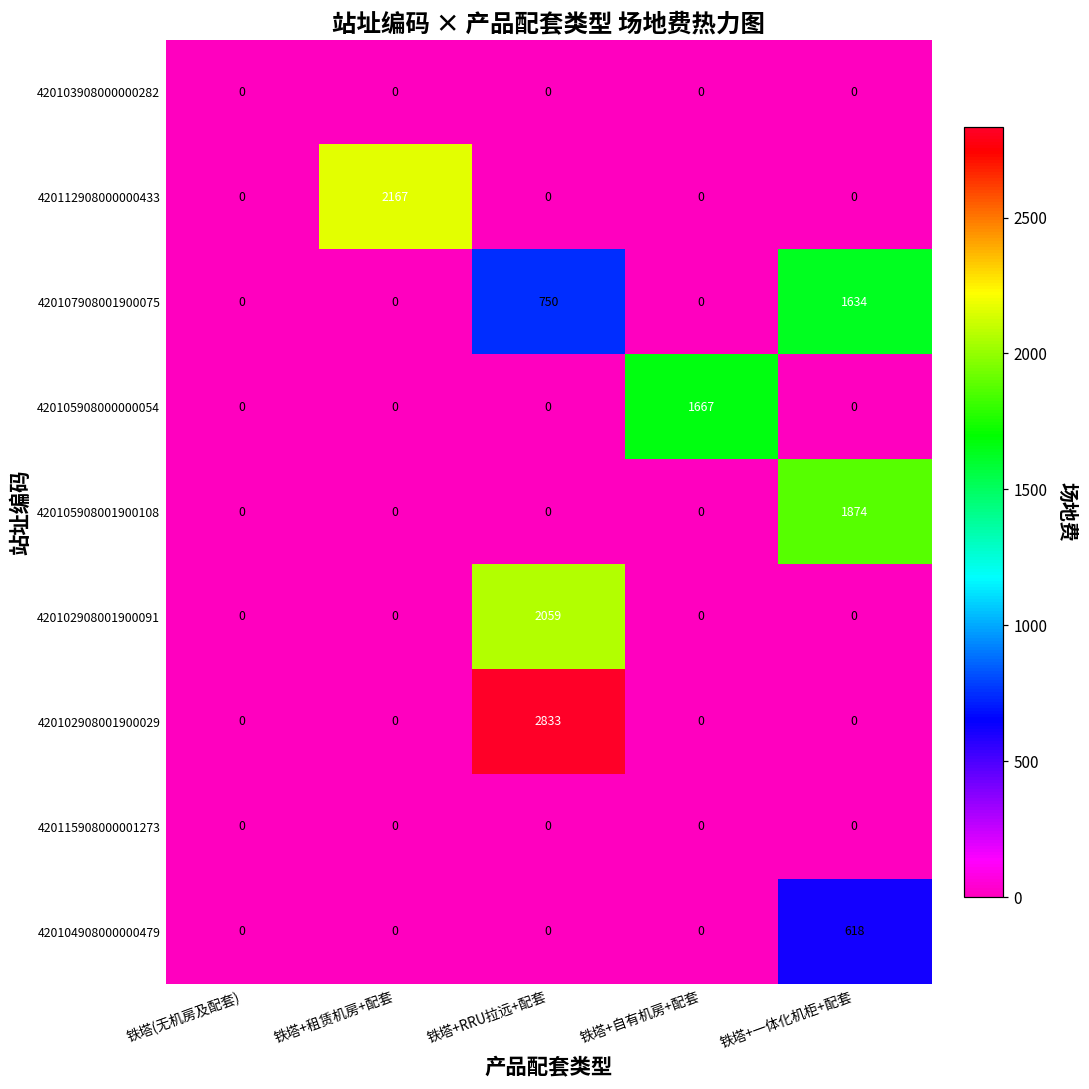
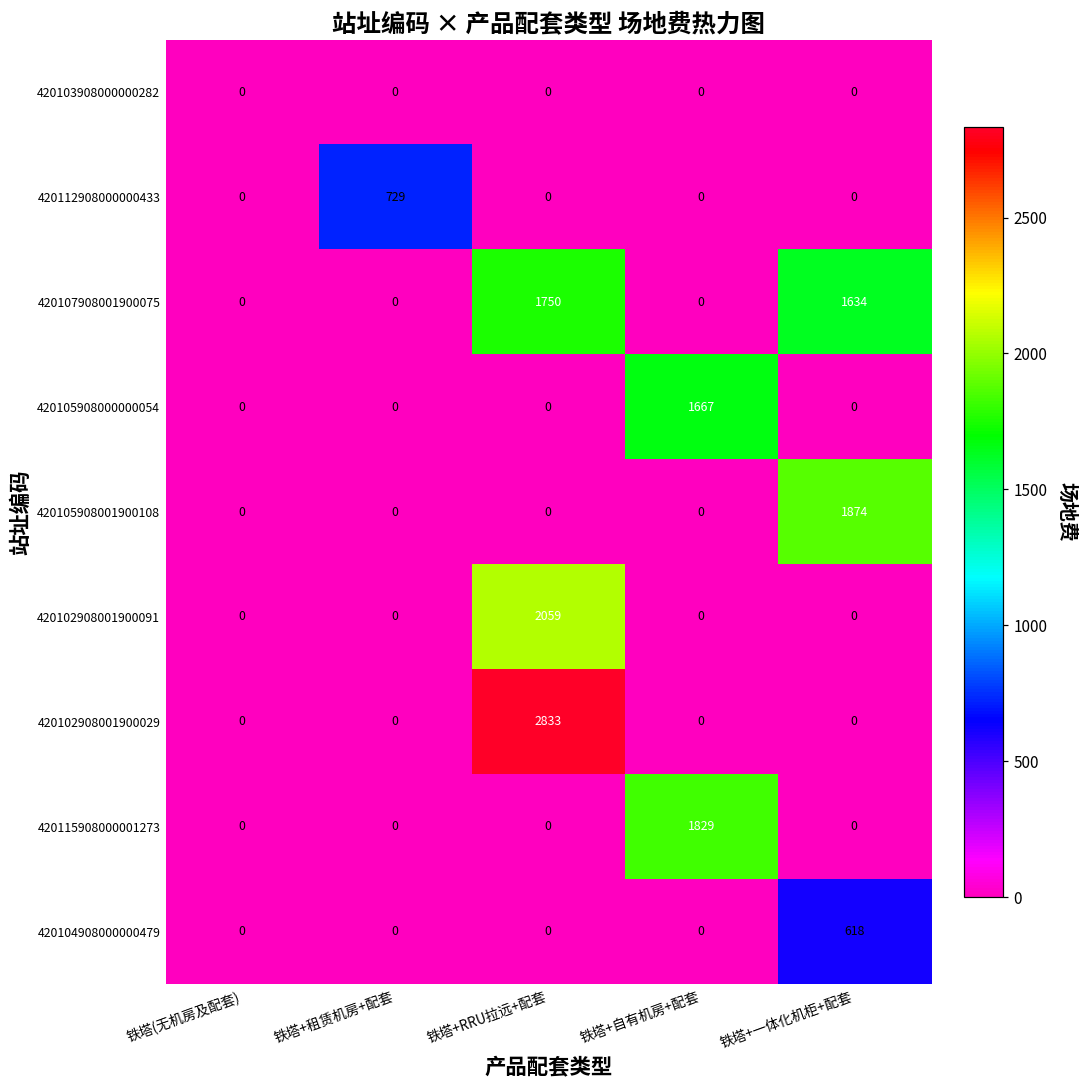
  {
    "420103908000000282": {
      "铁塔(无机房及配套)": 0,
      "铁塔+租赁机房+配套": 0,
      "铁塔+RRU拉远+配套": 0,
      "铁塔+自有机房+配套": 0,
      "铁塔+一体化机柜+配套": 0
    },
    "420112908000000433": {
      "铁塔(无机房及配套)": 0,
-     "铁塔+租赁机房+配套": 2167,
+     "铁塔+租赁机房+配套": 729,
      "铁塔+RRU拉远+配套": 0,
      "铁塔+自有机房+配套": 0,
      "铁塔+一体化机柜+配套": 0
    },
    "420107908001900075": {
      "铁塔(无机房及配套)": 0,
      "铁塔+租赁机房+配套": 0,
-     "铁塔+RRU拉远+配套": 750,
+     "铁塔+RRU拉远+配套": 1750,
      "铁塔+自有机房+配套": 0,
      "铁塔+一体化机柜+配套": 1634
    },
    "420105908000000054": {
      "铁塔(无机房及配套)": 0,
      "铁塔+租赁机房+配套": 0,
      "铁塔+RRU拉远+配套": 0,
      "铁塔+自有机房+配套": 1667,
      "铁塔+一体化机柜+配套": 0
    },
    "420105908001900108": {
      "铁塔(无机房及配套)": 0,
      "铁塔+租赁机房+配套": 0,
      "铁塔+RRU拉远+配套": 0,
      "铁塔+自有机房+配套": 0,
      "铁塔+一体化机柜+配套": 1874
    },
    "420102908001900091": {
      "铁塔(无机房及配套)": 0,
      "铁塔+租赁机房+配套": 0,
      "铁塔+RRU拉远+配套": 2059,
      "铁塔+自有机房+配套": 0,
      "铁塔+一体化机柜+配套": 0
    },
    "420102908001900029": {
      "铁塔(无机房及配套)": 0,
      "铁塔+租赁机房+配套": 0,
      "铁塔+RRU拉远+配套": 2833,
      "铁塔+自有机房+配套": 0,
      "铁塔+一体化机柜+配套": 0
    },
    "420115908000001273": {
      "铁塔(无机房及配套)": 0,
      "铁塔+租赁机房+配套": 0,
      "铁塔+RRU拉远+配套": 0,
-     "铁塔+自有机房+配套": 0,
+     "铁塔+自有机房+配套": 1829,
      "铁塔+一体化机柜+配套": 0
    },
    "420104908000000479": {
      "铁塔(无机房及配套)": 0,
      "铁塔+租赁机房+配套": 0,
      "铁塔+RRU拉远+配套": 0,
      "铁塔+自有机房+配套": 0,
      "铁塔+一体化机柜+配套": 618
    }
  }
